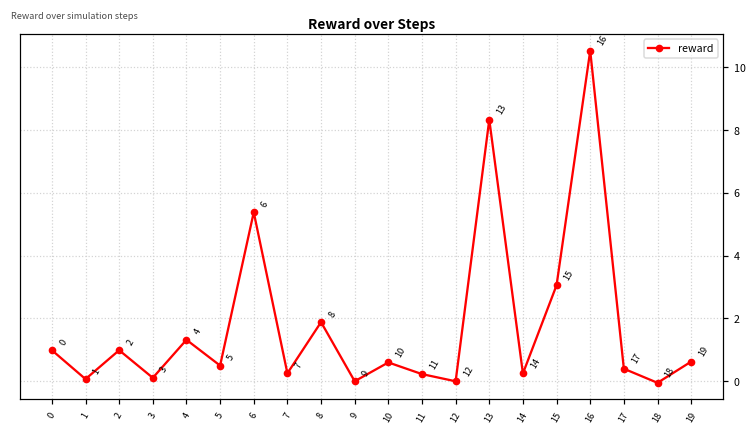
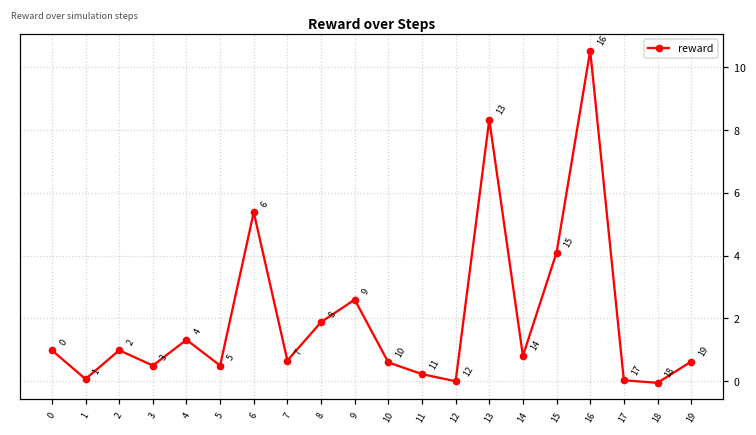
  {
-   "3": 0.1,
-   "7": 0.3,
-   "9": 0.0,
-   "14": 0.2,
-   "15": 3.1,
-   "17": 0.4
+   "3": 0.5,
+   "7": 0.7,
+   "9": 2.6,
+   "14": 0.8,
+   "15": 4.1,
+   "17": 0.0
  }
